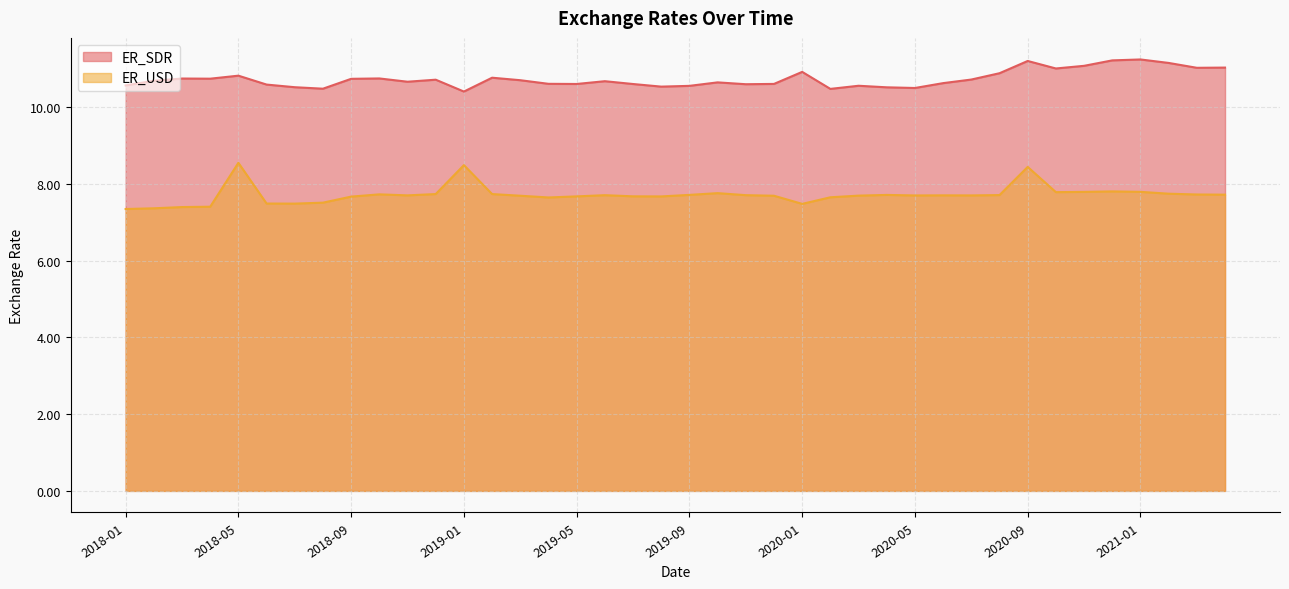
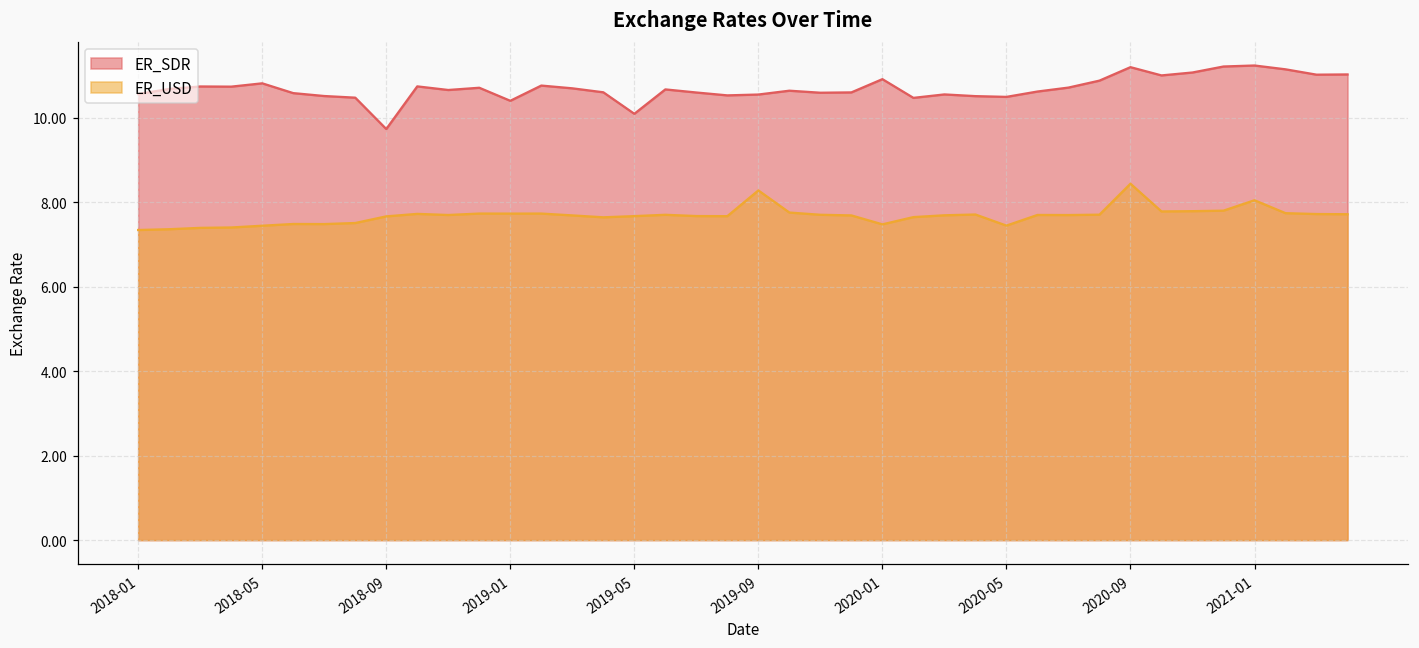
  {
    "ER_SDR": {
      "2018-05": 10.8,
-     "2018-09": 10.7,
+     "2018-09": 9.7,
      "2019-01": 10.4,
-     "2019-05": 10.6,
+     "2019-05": 10.1,
      "2019-09": 10.5,
      "2020-01": 10.9,
      "2020-05": 10.5,
      "2020-09": 11.2,
      "2021-01": 11.2
    },
    "ER_USD": {
      "2018-01": 7.3,
-     "2018-05": 8.5,
+     "2018-05": 7.4,
      "2018-09": 7.7,
-     "2019-01": 8.5,
+     "2019-01": 7.7,
      "2019-05": 7.7,
-     "2019-09": 7.7,
+     "2019-09": 8.3,
      "2020-01": 7.5,
-     "2020-05": 7.7,
+     "2020-05": 7.4,
      "2020-09": 8.4,
-     "2021-01": 7.8
+     "2021-01": 8.0
    }
  }
